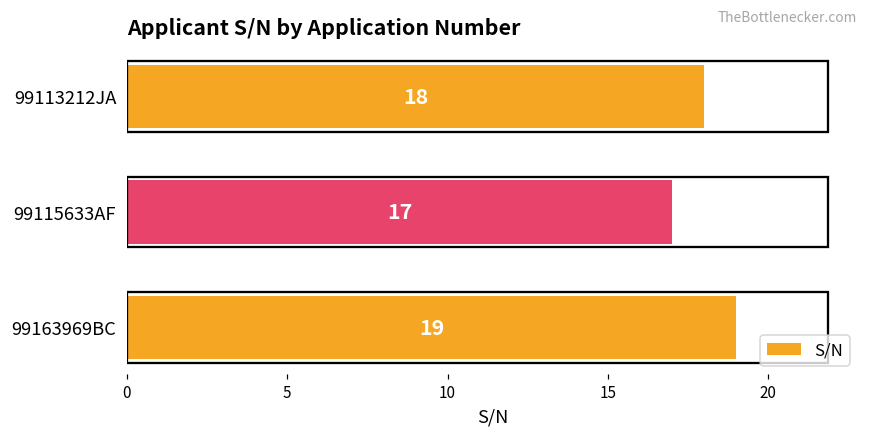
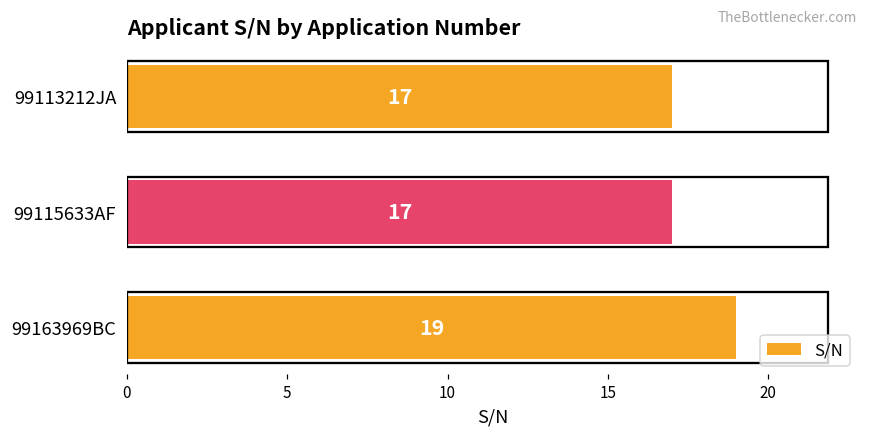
  {
-   "99113212JA": 18,
+   "99113212JA": 17,
    "99115633AF": 17,
    "99163969BC": 19
  }
